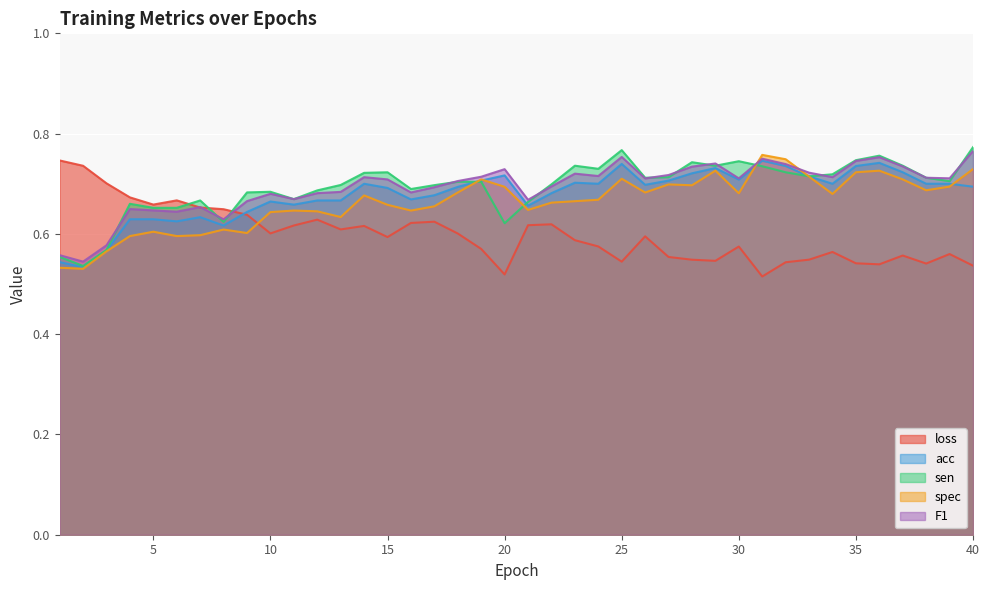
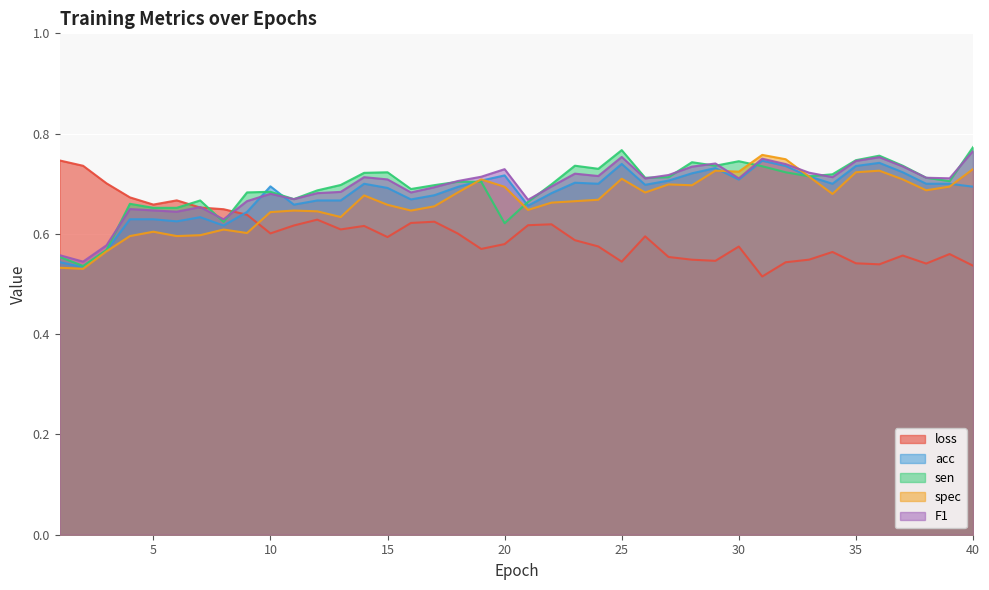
  {
    "loss": {
      "5": 0.66,
      "10": 0.60,
      "15": 0.59,
-     "20": 0.52,
+     "20": 0.58,
      "25": 0.54,
      "30": 0.57,
      "35": 0.54,
      "40": 0.54
    },
    "acc": {
      "5": 0.63,
-     "10": 0.66,
+     "10": 0.69,
      "15": 0.69,
      "20": 0.72,
      "25": 0.74,
      "35": 0.74,
      "40": 0.69
    },
    "sen": {
      "5": 0.65,
      "15": 0.72,
      "20": 0.62,
      "25": 0.77,
      "30": 0.74,
      "40": 0.77
    },
    "spec": {
      "5": 0.60,
      "10": 0.64,
      "15": 0.66,
      "20": 0.69,
      "25": 0.71,
-     "30": 0.68,
+     "30": 0.72,
      "35": 0.72,
      "40": 0.73
    },
    "F1": {
      "5": 0.65,
      "15": 0.71,
      "20": 0.73,
      "25": 0.75,
      "40": 0.77
    }
  }
